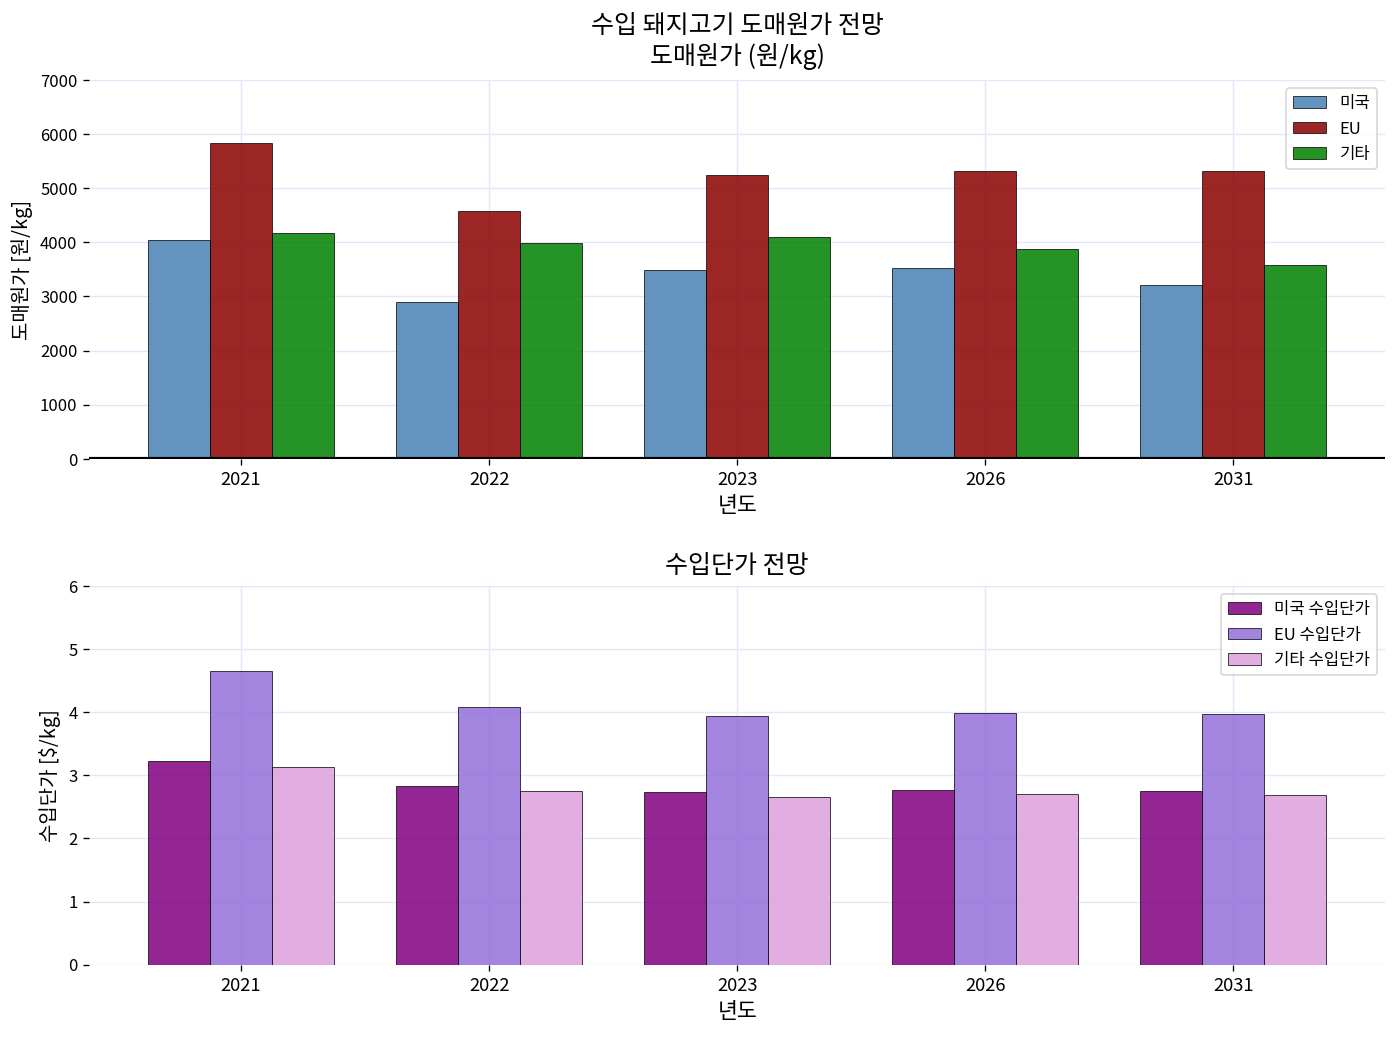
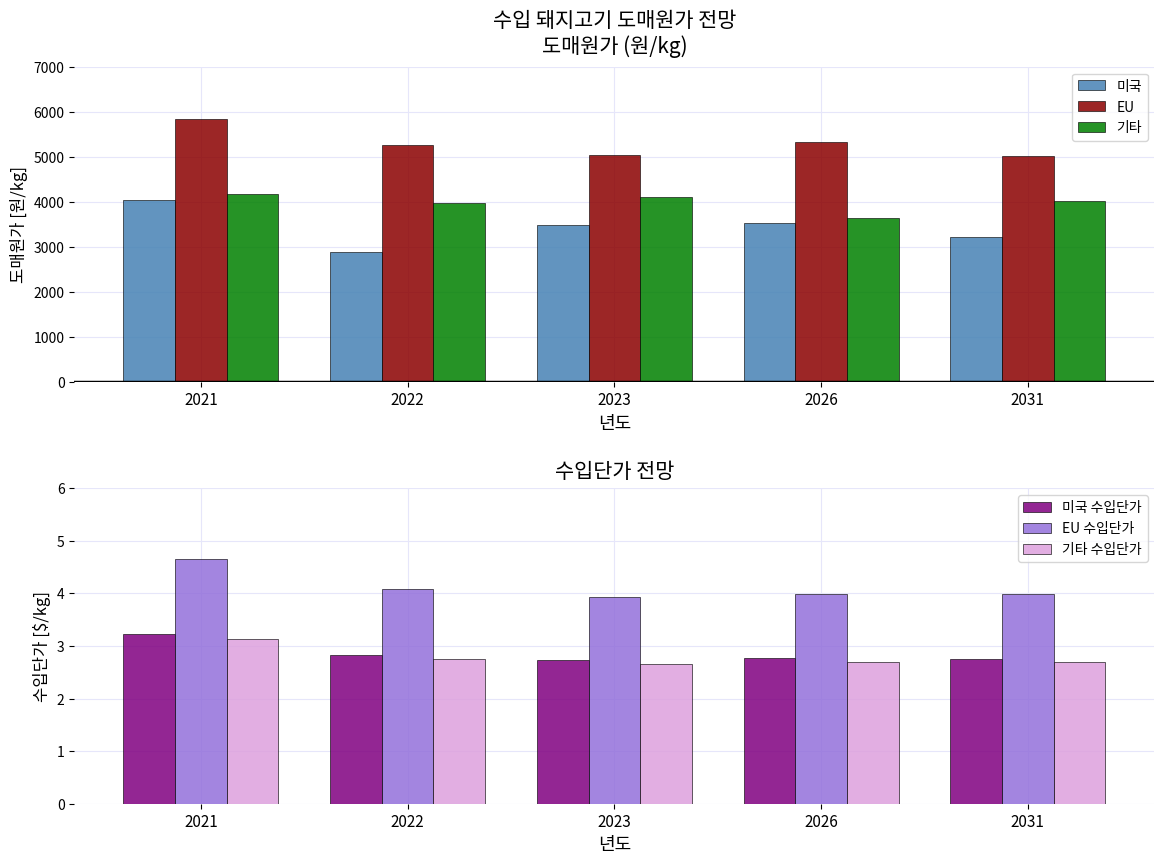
  {
    "수입 돼지고기 도매원가 전망 도매원가 (원/kg)": {
      "미국": {
        "2021": 4100,
        "2022": 2900,
        "2023": 3500,
        "2026": 3500,
        "2031": 3200
      },
      "EU": {
        "2021": 5800,
-       "2022": 4600,
-       "2023": 5300,
+       "2022": 5300,
+       "2023": 5000,
        "2026": 5300,
-       "2031": 5300
+       "2031": 5000
      },
      "기타": {
        "2021": 4200,
        "2022": 4000,
        "2023": 4100,
-       "2026": 3900,
-       "2031": 3600
+       "2026": 3600,
+       "2031": 4000
      }
    },
    "수입단가 전망": {
      "미국 수입단가": {
        "2021": 3.2,
        "2022": 2.8,
        "2023": 2.7,
        "2026": 2.8,
        "2031": 2.8
      },
      "EU 수입단가": {
        "2021": 4.7,
        "2022": 4.1,
        "2023": 3.9,
        "2026": 4.0,
        "2031": 4.0
      },
      "기타 수입단가": {
        "2021": 3.1,
        "2022": 2.8,
        "2023": 2.7,
        "2026": 2.7,
        "2031": 2.7
      }
    }
  }
